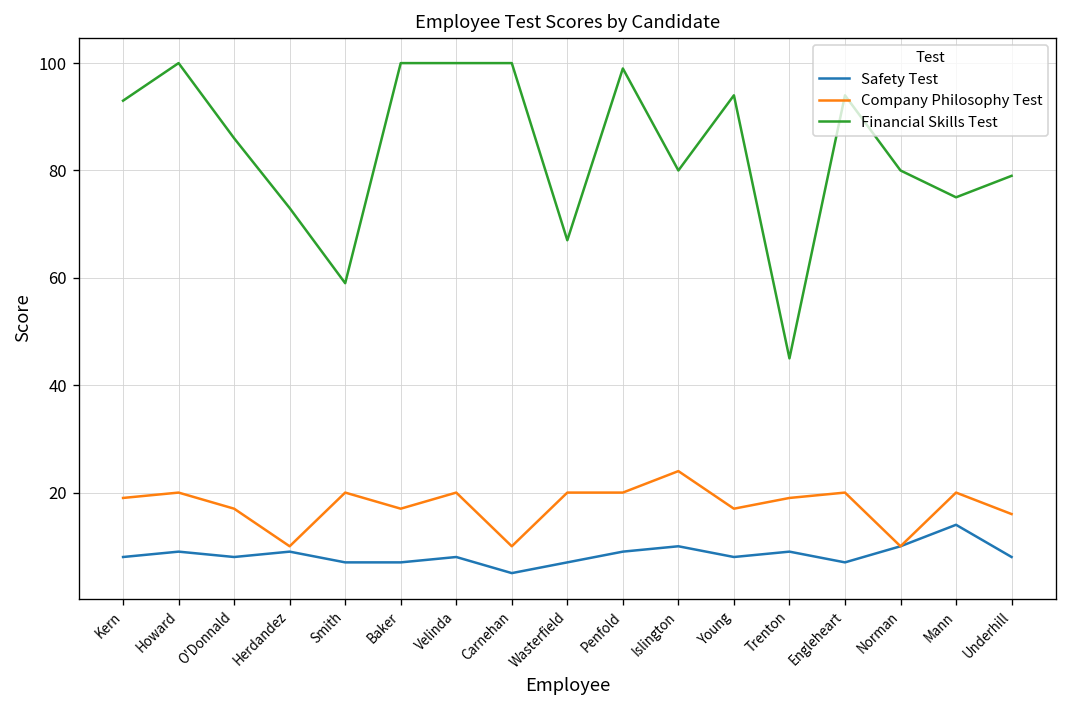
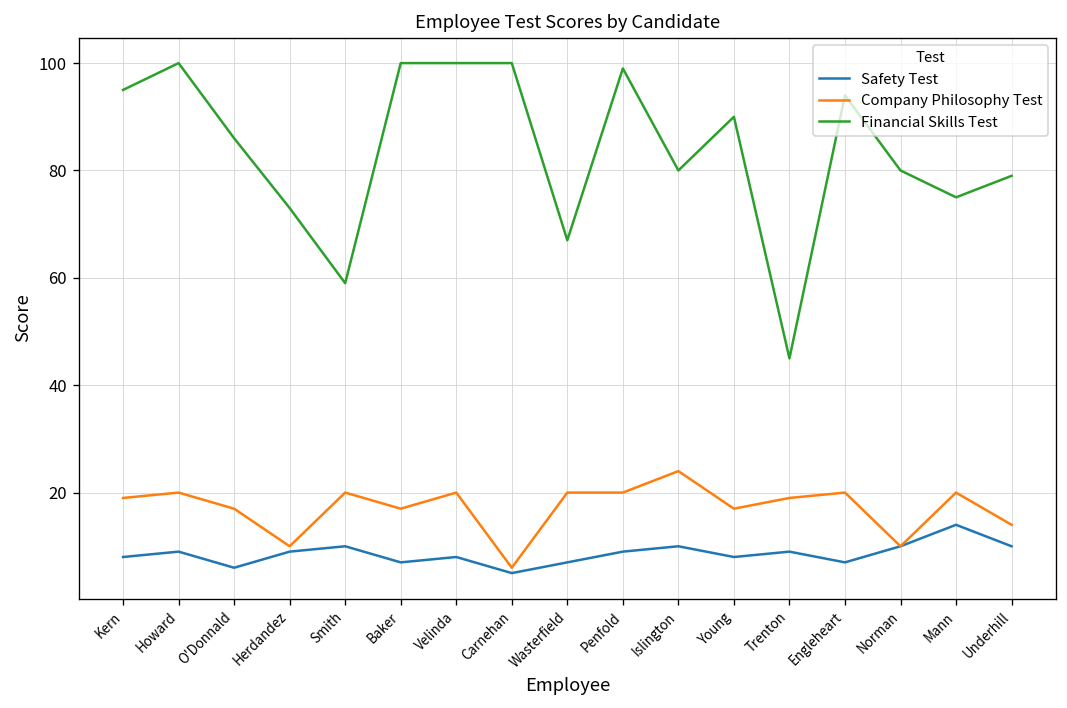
  {
    "Safety Test": {
      "Kern": 8,
      "Howard": 9,
-     "O'Donnald": 8,
+     "O'Donnald": 6,
      "Herdandez": 9,
-     "Smith": 7,
+     "Smith": 10,
      "Baker": 7,
      "Velinda": 8,
      "Carnehan": 5,
      "Wasterfield": 7,
      "Penfold": 9,
      "Islington": 10,
      "Young": 8,
      "Trenton": 9,
      "Engleheart": 7,
      "Mann": 14,
-     "Underhill": 8
+     "Underhill": 10
    },
    "Company Philosophy Test": {
      "Kern": 19,
      "Howard": 20,
      "O'Donnald": 17,
      "Herdandez": 10,
      "Smith": 20,
      "Baker": 17,
      "Velinda": 20,
-     "Carnehan": 10,
+     "Carnehan": 6,
      "Wasterfield": 20,
      "Penfold": 20,
      "Islington": 24,
      "Young": 17,
      "Trenton": 19,
      "Engleheart": 20,
      "Mann": 20,
-     "Underhill": 16
+     "Underhill": 14
    },
    "Financial Skills Test": {
-     "Kern": 93,
+     "Kern": 95,
      "Howard": 100,
      "O'Donnald": 86,
      "Herdandez": 73,
      "Smith": 59,
      "Baker": 100,
      "Velinda": 100,
      "Carnehan": 100,
      "Wasterfield": 67,
      "Penfold": 99,
      "Islington": 80,
-     "Young": 94,
+     "Young": 90,
      "Trenton": 45,
      "Norman": 80,
      "Mann": 75,
      "Underhill": 79
    }
  }
